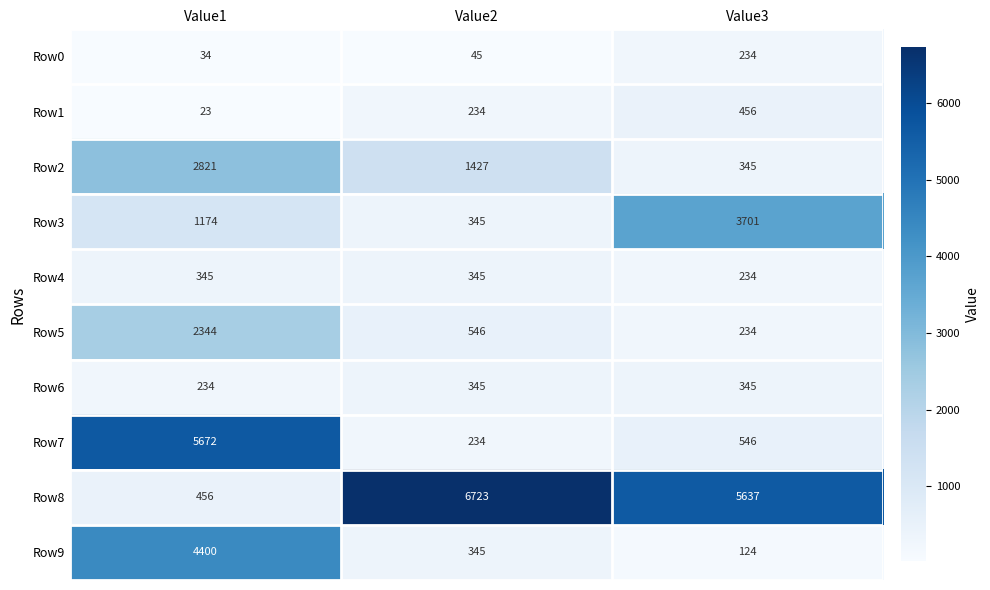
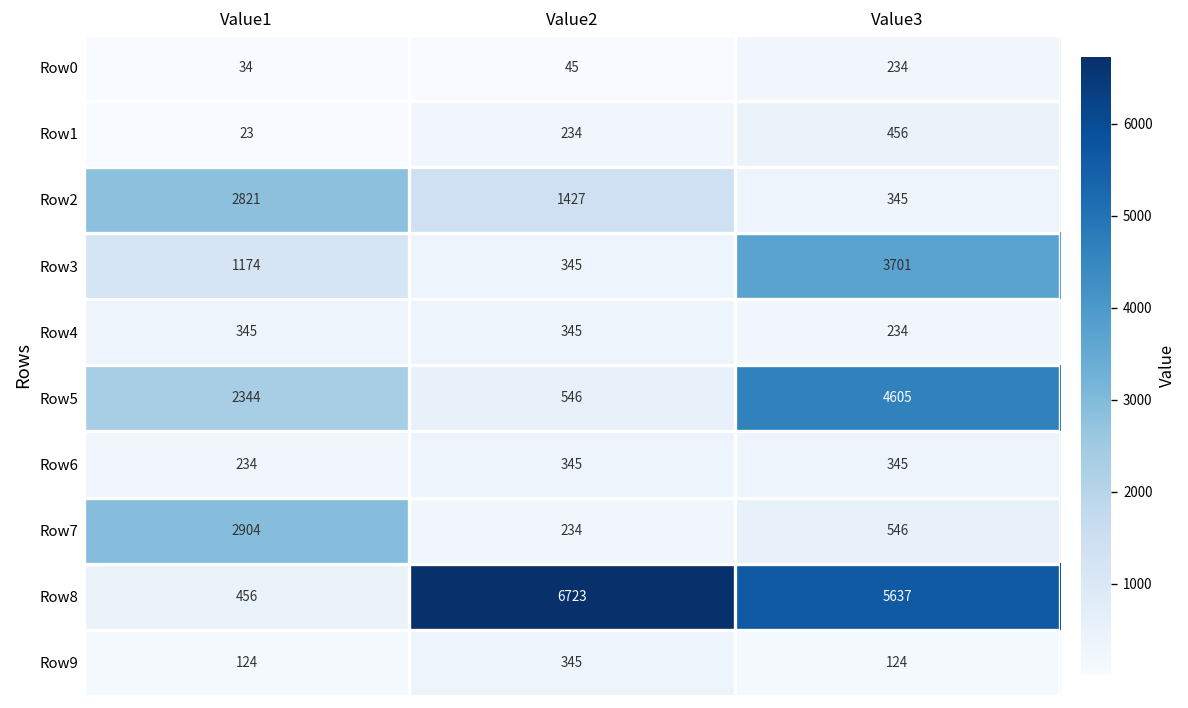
  {
    "Row0": {
      "Value1": 34,
      "Value2": 45,
      "Value3": 234
    },
    "Row1": {
      "Value1": 23,
      "Value2": 234,
      "Value3": 456
    },
    "Row2": {
      "Value1": 2821,
      "Value2": 1427,
      "Value3": 345
    },
    "Row3": {
      "Value1": 1174,
      "Value2": 345,
      "Value3": 3701
    },
    "Row4": {
      "Value1": 345,
      "Value2": 345,
      "Value3": 234
    },
    "Row5": {
      "Value1": 2344,
      "Value2": 546,
-     "Value3": 234
+     "Value3": 4605
    },
    "Row6": {
      "Value1": 234,
      "Value2": 345,
      "Value3": 345
    },
    "Row7": {
-     "Value1": 5672,
+     "Value1": 2904,
      "Value2": 234,
      "Value3": 546
    },
    "Row8": {
      "Value1": 456,
      "Value2": 6723,
      "Value3": 5637
    },
    "Row9": {
-     "Value1": 4400,
+     "Value1": 124,
      "Value2": 345,
      "Value3": 124
    }
  }
